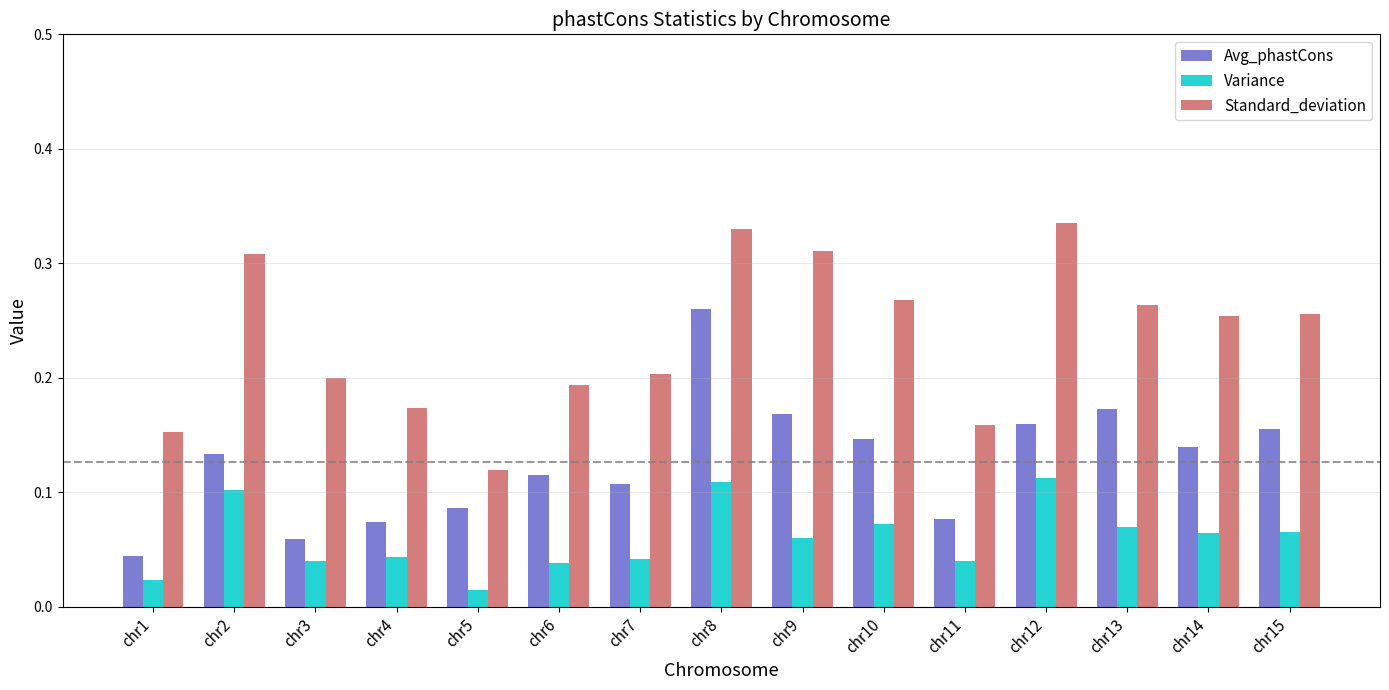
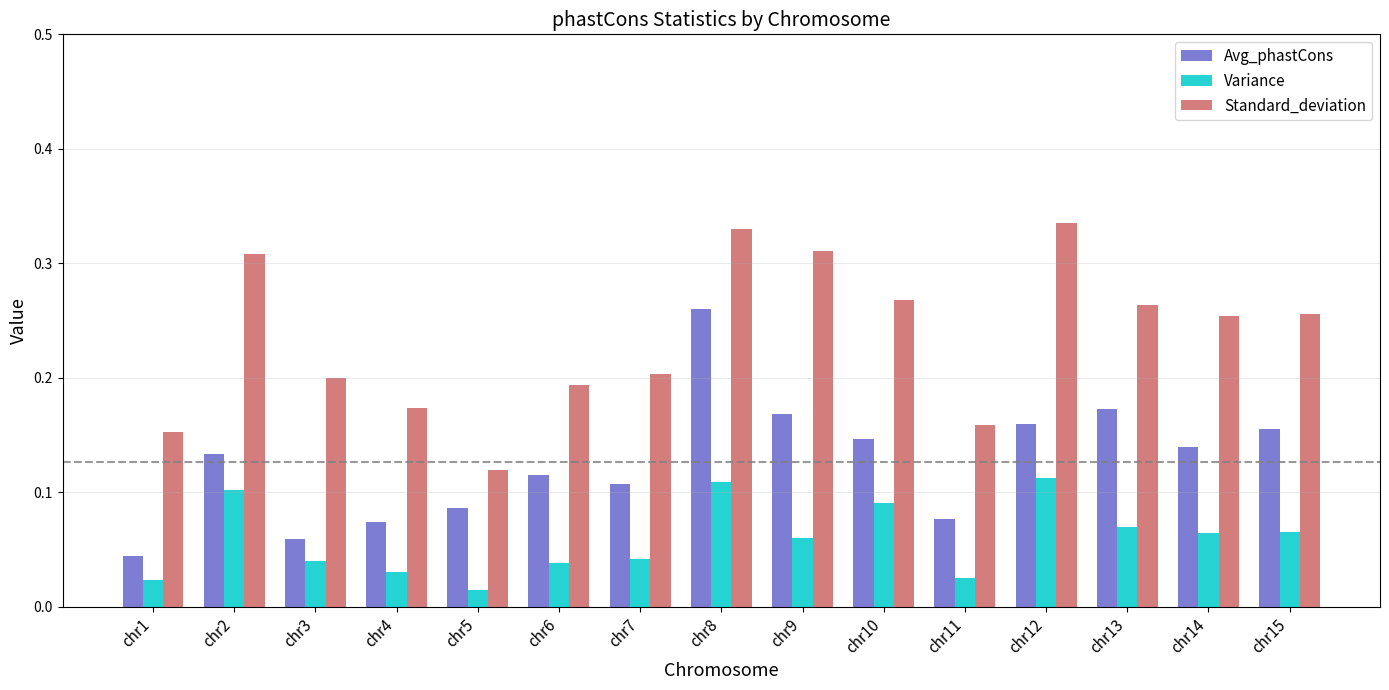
  {
    "Avg_phastCons": {
      "chr1": 0.044,
      "chr2": 0.133,
      "chr3": 0.059,
      "chr4": 0.074,
      "chr5": 0.086,
      "chr6": 0.115,
      "chr7": 0.107,
      "chr8": 0.260,
      "chr9": 0.168,
      "chr10": 0.146,
      "chr11": 0.076,
      "chr12": 0.160,
      "chr13": 0.173,
      "chr14": 0.139,
      "chr15": 0.155
    },
    "Variance": {
      "chr1": 0.023,
      "chr2": 0.101,
      "chr3": 0.040,
-     "chr4": 0.044,
+     "chr4": 0.030,
      "chr5": 0.014,
      "chr6": 0.038,
      "chr7": 0.041,
      "chr8": 0.109,
      "chr9": 0.059,
-     "chr10": 0.072,
-     "chr11": 0.040,
+     "chr10": 0.090,
+     "chr11": 0.025,
      "chr12": 0.112,
      "chr13": 0.070,
      "chr14": 0.065,
      "chr15": 0.066
    },
    "Standard_deviation": {
      "chr1": 0.152,
      "chr2": 0.308,
      "chr3": 0.200,
      "chr4": 0.173,
      "chr5": 0.120,
      "chr6": 0.194,
      "chr7": 0.203,
      "chr8": 0.330,
      "chr9": 0.310,
      "chr10": 0.268,
      "chr11": 0.159,
      "chr12": 0.335,
      "chr13": 0.264,
      "chr14": 0.254,
      "chr15": 0.256
    }
  }
